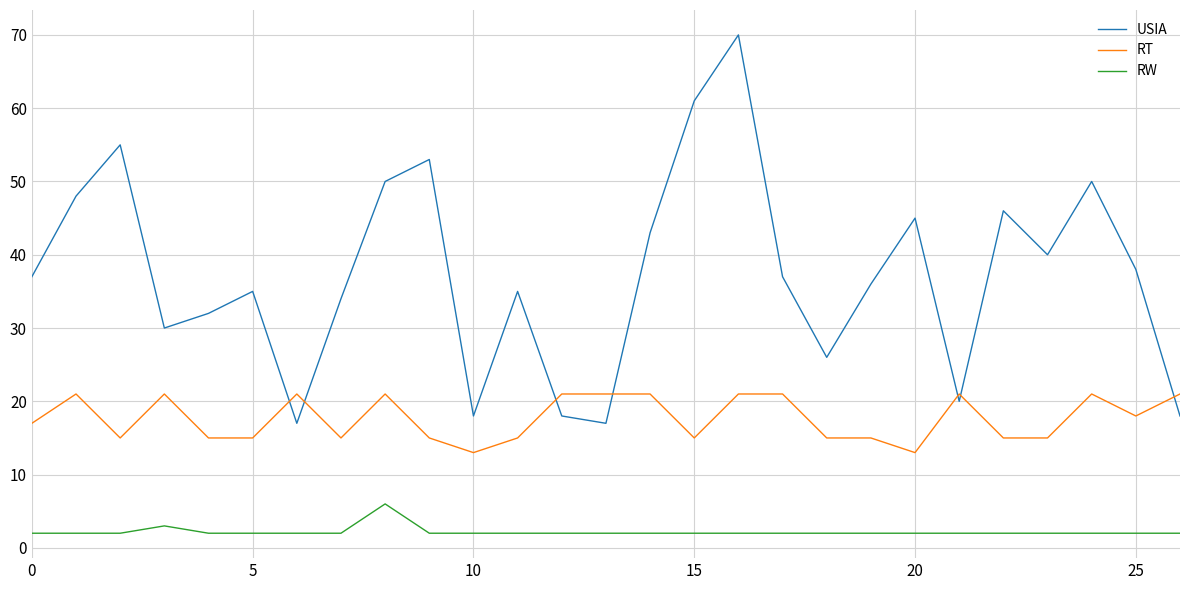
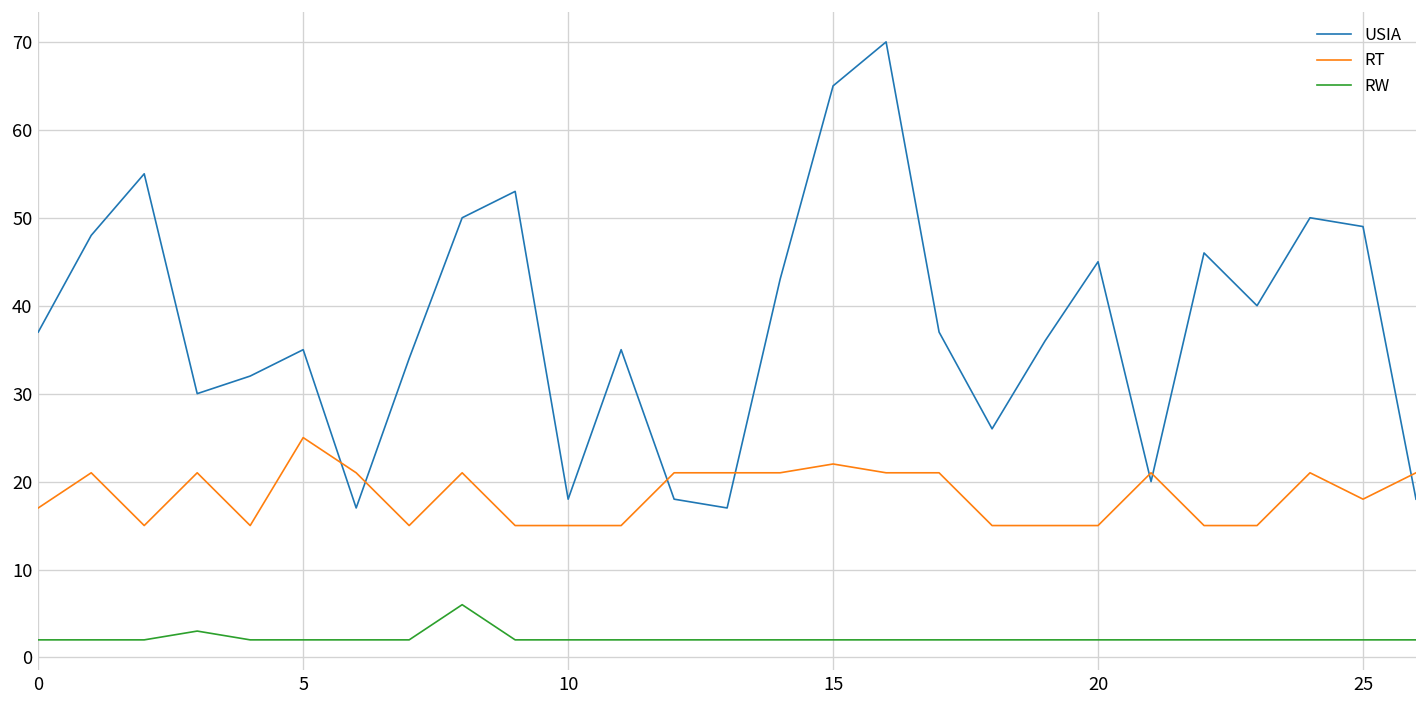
  {
    "USIA": {
      "0": 37,
      "5": 35,
      "10": 18,
-     "15": 61,
+     "15": 65,
      "20": 45,
-     "25": 38
+     "25": 49
    },
    "RT": {
      "0": 17,
-     "5": 15,
-     "10": 13,
-     "15": 15,
-     "20": 13,
+     "5": 25,
+     "10": 15,
+     "15": 22,
+     "20": 15,
      "25": 18
    },
    "RW": {
      "0": 2,
      "5": 2,
      "10": 2,
      "15": 2,
      "20": 2,
      "25": 2
    }
  }
